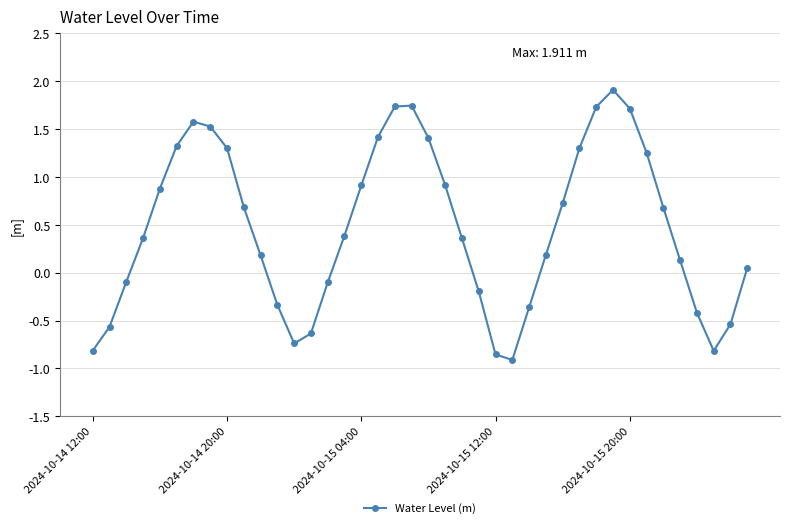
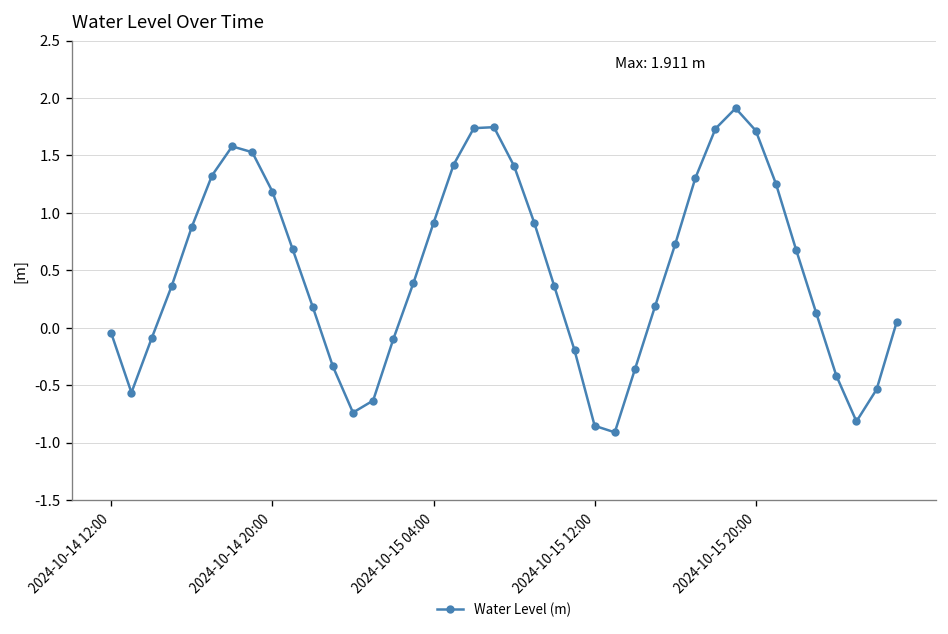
  {
-   "2024-10-14 12:00": -0.8,
-   "2024-10-14 20:00": 1.3,
+   "2024-10-14 12:00": 0.0,
+   "2024-10-14 20:00": 1.2,
    "2024-10-15 04:00": 0.9,
    "2024-10-15 12:00": -0.9,
    "2024-10-15 20:00": 1.7
  }
